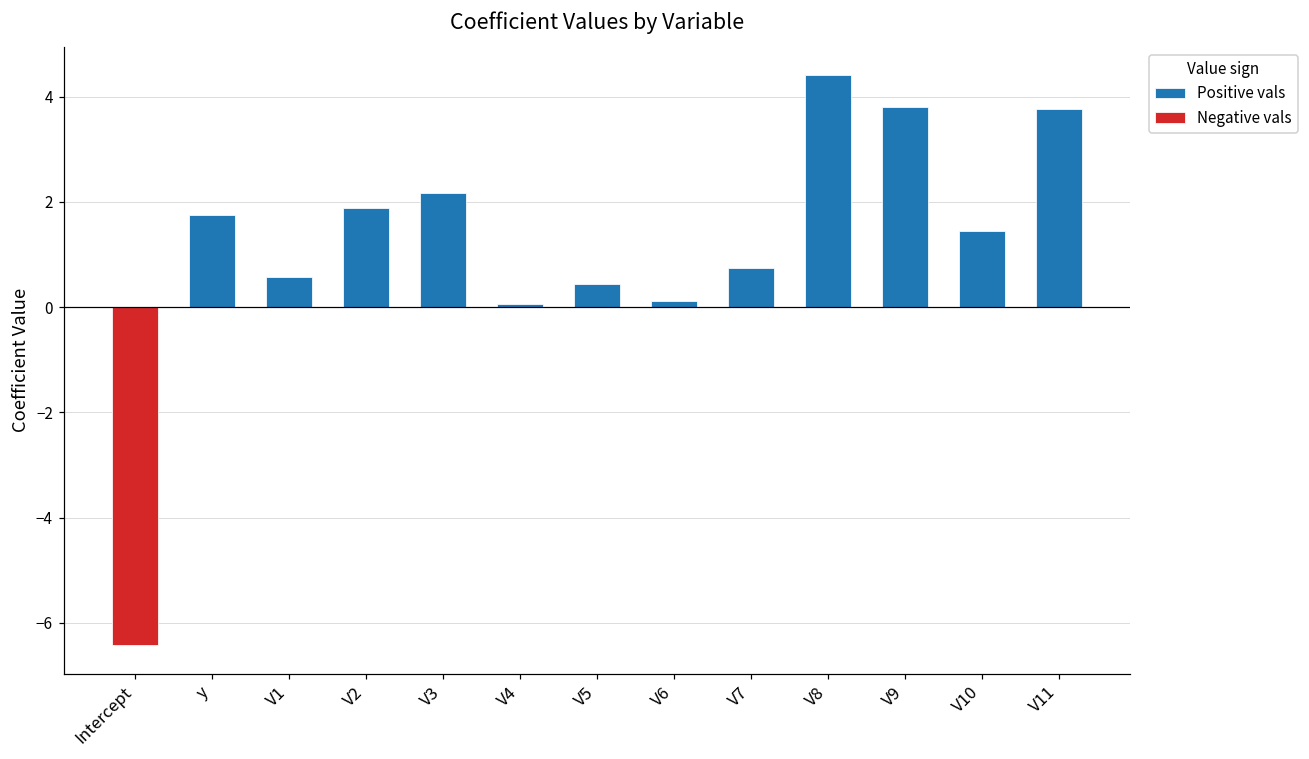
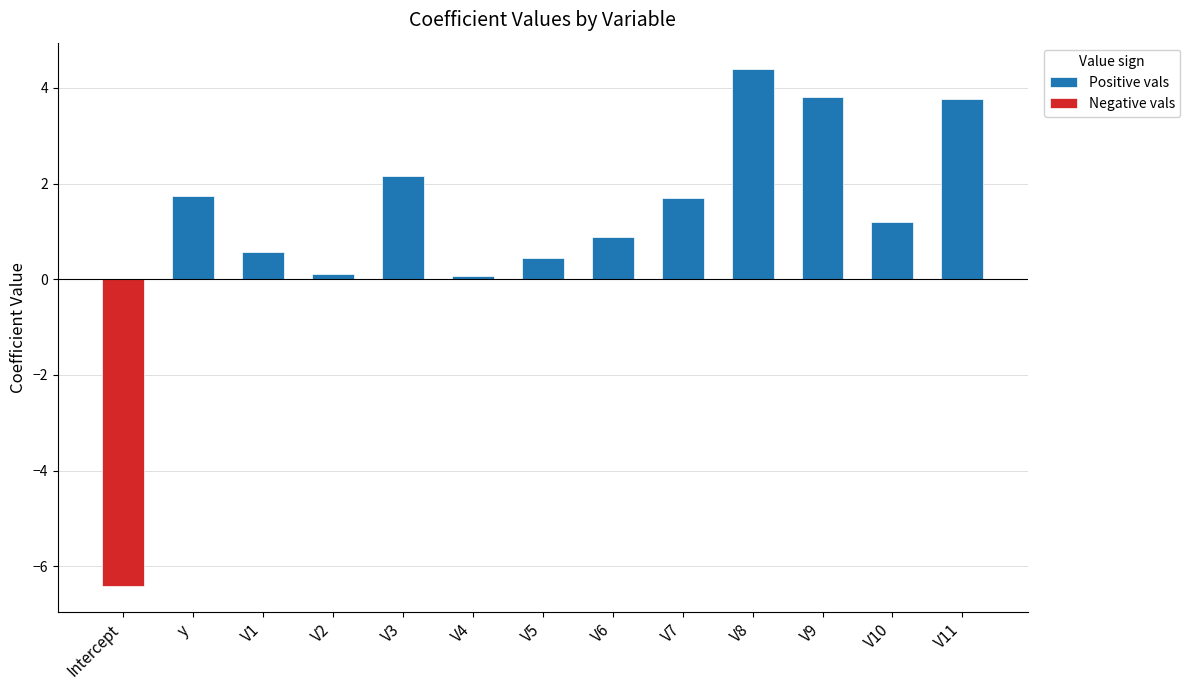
  {
    "Positive vals": {
      "Intercept": 0.0,
      "y": 1.7,
      "V1": 0.6,
-     "V2": 1.9,
+     "V2": 0.1,
      "V3": 2.2,
      "V4": 0.1,
      "V5": 0.4,
-     "V6": 0.1,
-     "V7": 0.8,
+     "V6": 0.9,
+     "V7": 1.7,
      "V8": 4.4,
      "V9": 3.8,
-     "V10": 1.4,
+     "V10": 1.2,
      "V11": 3.8
    },
    "Negative vals": {
      "Intercept": -6.4,
      "y": 0.0,
      "V1": 0.0,
      "V2": 0.0,
      "V3": 0.0,
      "V4": 0.0,
      "V5": 0.0,
      "V6": 0.0,
      "V7": 0.0,
      "V8": 0.0,
      "V9": 0.0,
      "V10": 0.0,
      "V11": 0.0
    }
  }
